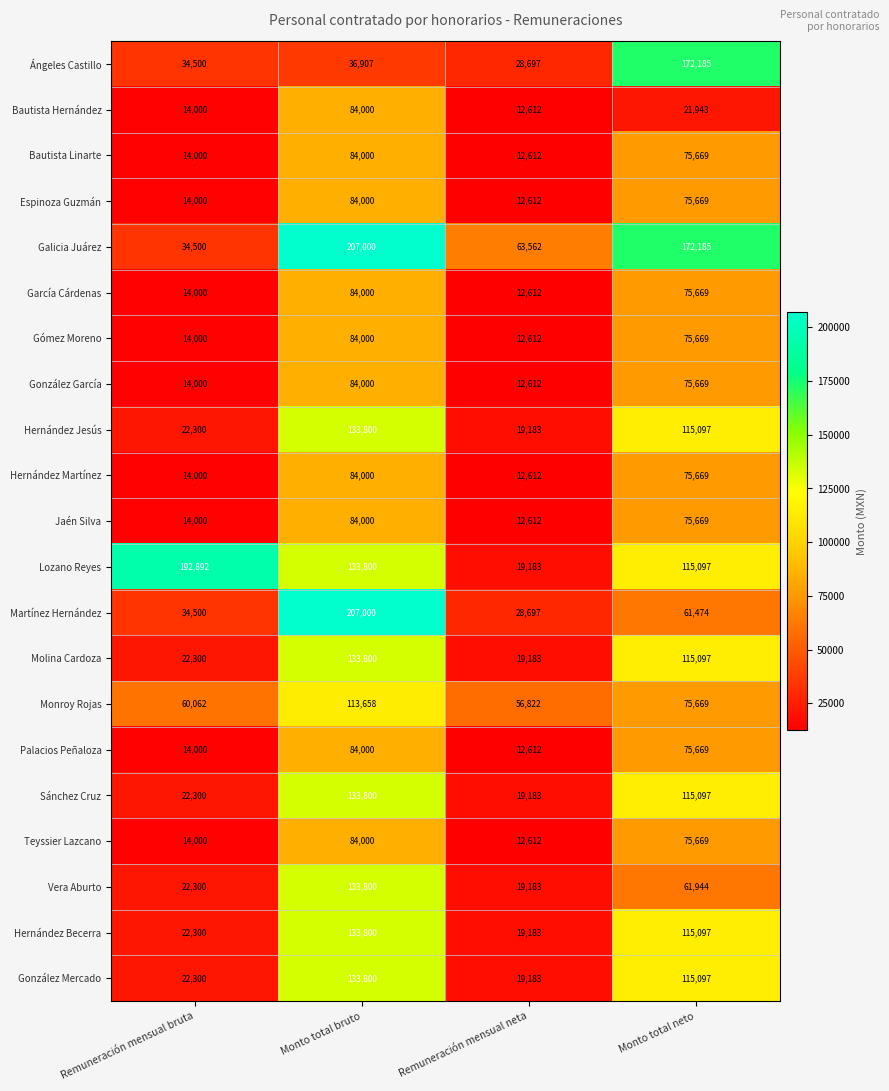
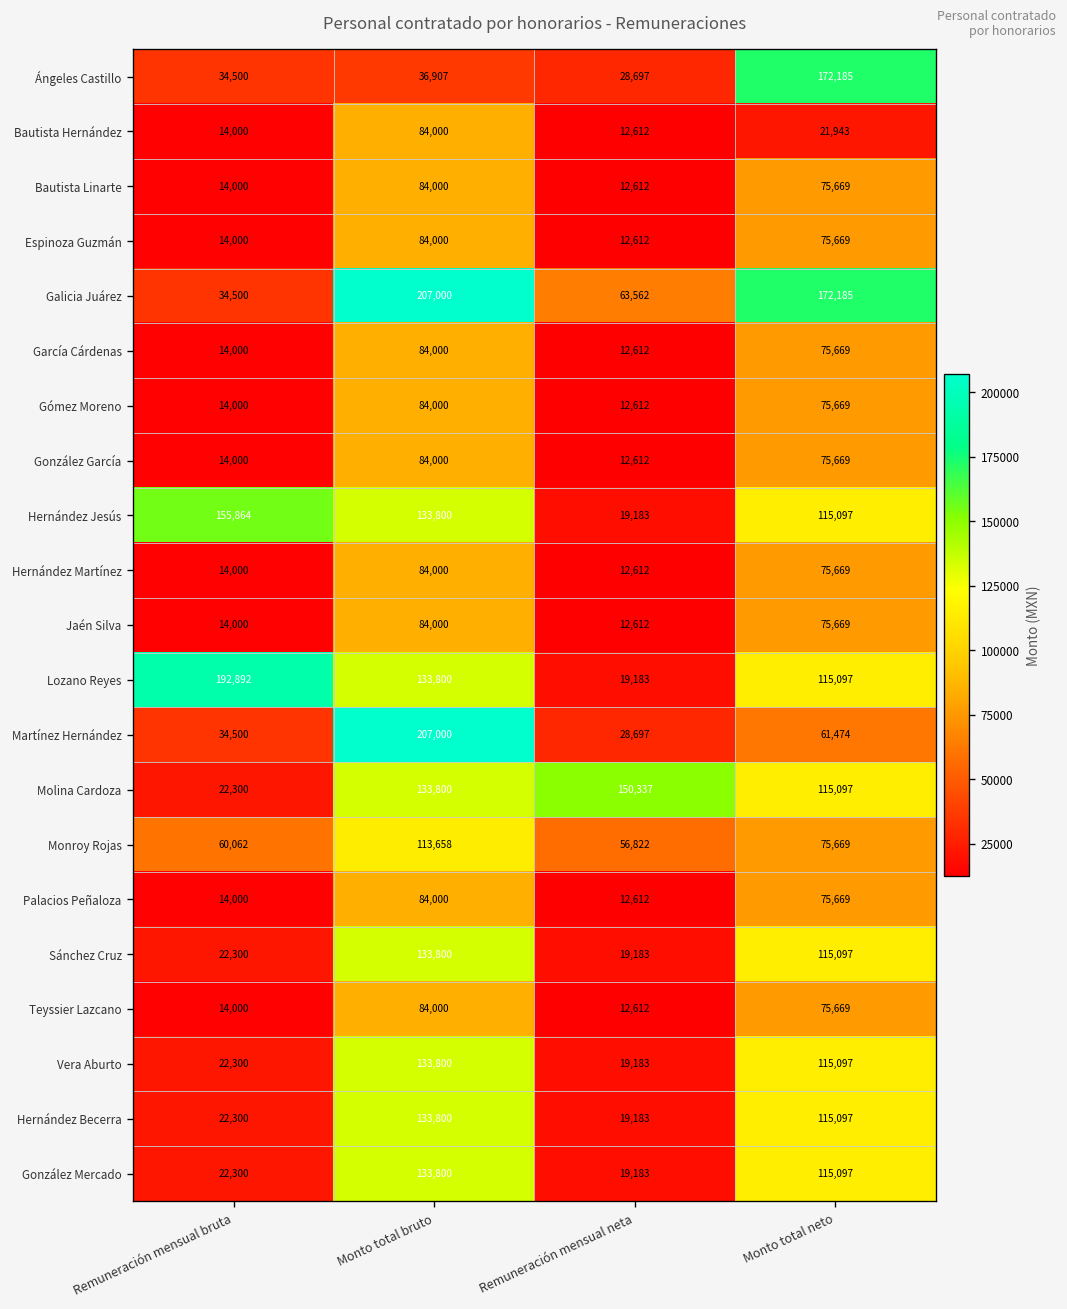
  {
    "Ángeles Castillo": {
      "Remuneración mensual bruta": "34,500",
      "Monto total bruto": "36,907",
      "Remuneración mensual neta": "28,697",
      "Monto total neto": "172,185"
    },
    "Bautista Hernández": {
      "Remuneración mensual bruta": "14,000",
      "Monto total bruto": "84,000",
      "Remuneración mensual neta": "12,612",
      "Monto total neto": "21,943"
    },
    "Bautista Linarte": {
      "Remuneración mensual bruta": "14,000",
      "Monto total bruto": "84,000",
      "Remuneración mensual neta": "12,612",
      "Monto total neto": "75,669"
    },
    "Espinoza Guzmán": {
      "Remuneración mensual bruta": "14,000",
      "Monto total bruto": "84,000",
      "Remuneración mensual neta": "12,612",
      "Monto total neto": "75,669"
    },
    "Galicia Juárez": {
      "Remuneración mensual bruta": "34,500",
      "Monto total bruto": "207,000",
      "Remuneración mensual neta": "63,562",
      "Monto total neto": "172,185"
    },
    "García Cárdenas": {
      "Remuneración mensual bruta": "14,000",
      "Monto total bruto": "84,000",
      "Remuneración mensual neta": "12,612",
      "Monto total neto": "75,669"
    },
    "Gómez Moreno": {
      "Remuneración mensual bruta": "14,000",
      "Monto total bruto": "84,000",
      "Remuneración mensual neta": "12,612",
      "Monto total neto": "75,669"
    },
    "González García": {
      "Remuneración mensual bruta": "14,000",
      "Monto total bruto": "84,000",
      "Remuneración mensual neta": "12,612",
      "Monto total neto": "75,669"
    },
    "Hernández Jesús": {
-     "Remuneración mensual bruta": "22,300",
+     "Remuneración mensual bruta": "155,864",
      "Monto total bruto": "133,800",
      "Remuneración mensual neta": "19,183",
      "Monto total neto": "115,097"
    },
    "Hernández Martínez": {
      "Remuneración mensual bruta": "14,000",
      "Monto total bruto": "84,000",
      "Remuneración mensual neta": "12,612",
      "Monto total neto": "75,669"
    },
    "Jaén Silva": {
      "Remuneración mensual bruta": "14,000",
      "Monto total bruto": "84,000",
      "Remuneración mensual neta": "12,612",
      "Monto total neto": "75,669"
    },
    "Lozano Reyes": {
      "Remuneración mensual bruta": "192,892",
      "Monto total bruto": "133,800",
      "Remuneración mensual neta": "19,183",
      "Monto total neto": "115,097"
    },
    "Martínez Hernández": {
      "Remuneración mensual bruta": "34,500",
      "Monto total bruto": "207,000",
      "Remuneración mensual neta": "28,697",
      "Monto total neto": "61,474"
    },
    "Molina Cardoza": {
      "Remuneración mensual bruta": "22,300",
      "Monto total bruto": "133,800",
-     "Remuneración mensual neta": "19,183",
+     "Remuneración mensual neta": "150,337",
      "Monto total neto": "115,097"
    },
    "Monroy Rojas": {
      "Remuneración mensual bruta": "60,062",
      "Monto total bruto": "113,658",
      "Remuneración mensual neta": "56,822",
      "Monto total neto": "75,669"
    },
    "Palacios Peñaloza": {
      "Remuneración mensual bruta": "14,000",
      "Monto total bruto": "84,000",
      "Remuneración mensual neta": "12,612",
      "Monto total neto": "75,669"
    },
    "Sánchez Cruz": {
      "Remuneración mensual bruta": "22,300",
      "Monto total bruto": "133,800",
      "Remuneración mensual neta": "19,183",
      "Monto total neto": "115,097"
    },
    "Teyssier Lazcano": {
      "Remuneración mensual bruta": "14,000",
      "Monto total bruto": "84,000",
      "Remuneración mensual neta": "12,612",
      "Monto total neto": "75,669"
    },
    "Vera Aburto": {
      "Remuneración mensual bruta": "22,300",
      "Monto total bruto": "133,800",
      "Remuneración mensual neta": "19,183",
-     "Monto total neto": "61,944"
+     "Monto total neto": "115,097"
    },
    "Hernández Becerra": {
      "Remuneración mensual bruta": "22,300",
      "Monto total bruto": "133,800",
      "Remuneración mensual neta": "19,183",
      "Monto total neto": "115,097"
    },
    "González Mercado": {
      "Remuneración mensual bruta": "22,300",
      "Monto total bruto": "133,800",
      "Remuneración mensual neta": "19,183",
      "Monto total neto": "115,097"
    }
  }
